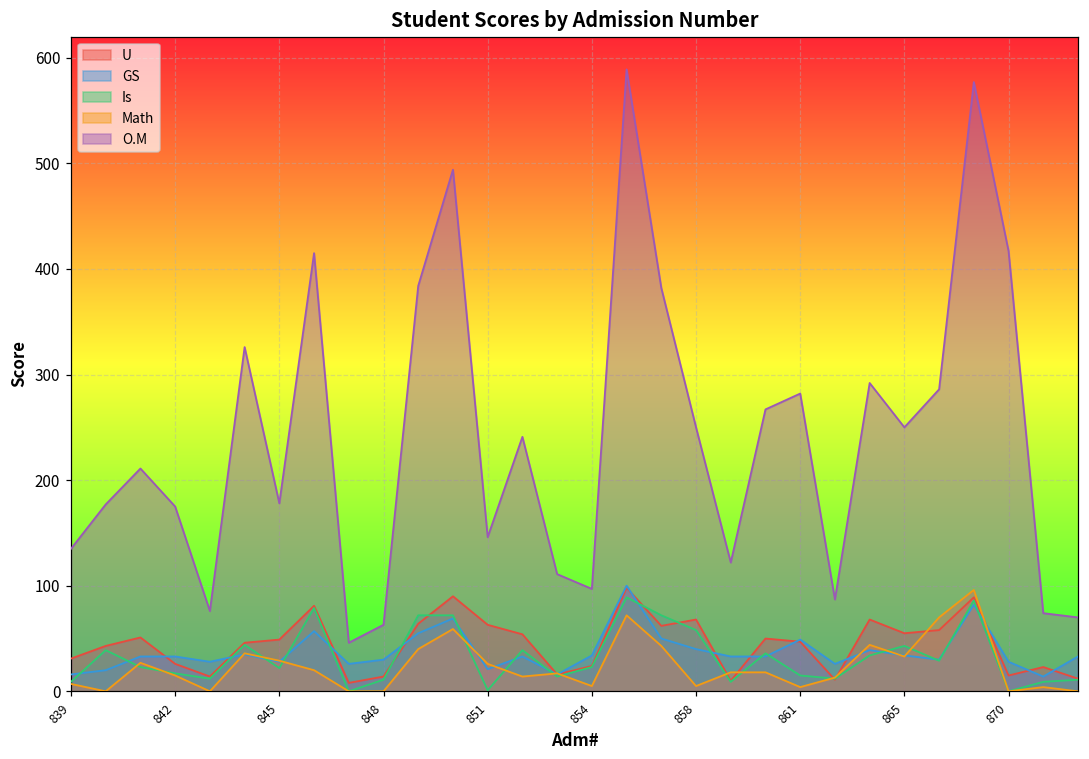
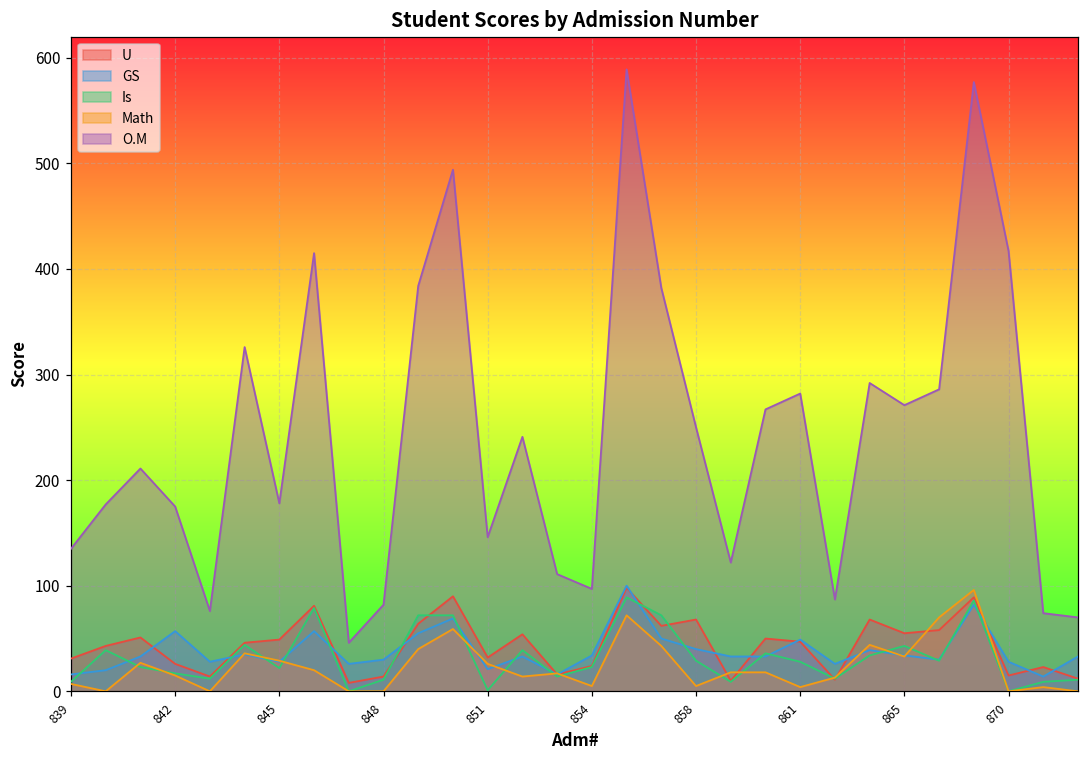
  {
    "U": {
      "839": 30,
      "842": 30,
      "845": 50,
      "848": 10,
-     "851": 60,
+     "851": 30,
      "858": 70,
      "865": 60,
      "870": 20
    },
    "GS": {
      "839": 20,
-     "842": 30,
+     "842": 60,
      "848": 30,
      "851": 20,
      "854": 30,
      "858": 40,
      "870": 30
    },
    "Is": {
      "845": 20,
      "848": 10,
      "851": 0,
-     "858": 60,
-     "861": 20,
+     "858": 30,
+     "861": 30,
      "865": 40
    },
    "Math": {
      "848": 0,
      "851": 30,
      "854": 10,
      "858": 10,
      "861": 0
    },
    "O.M": {
      "839": 140,
      "842": 180,
      "845": 180,
-     "848": 60,
+     "848": 80,
      "851": 150,
      "854": 100,
      "858": 250,
      "861": 280,
-     "865": 250,
+     "865": 270,
      "870": 420
    }
  }
